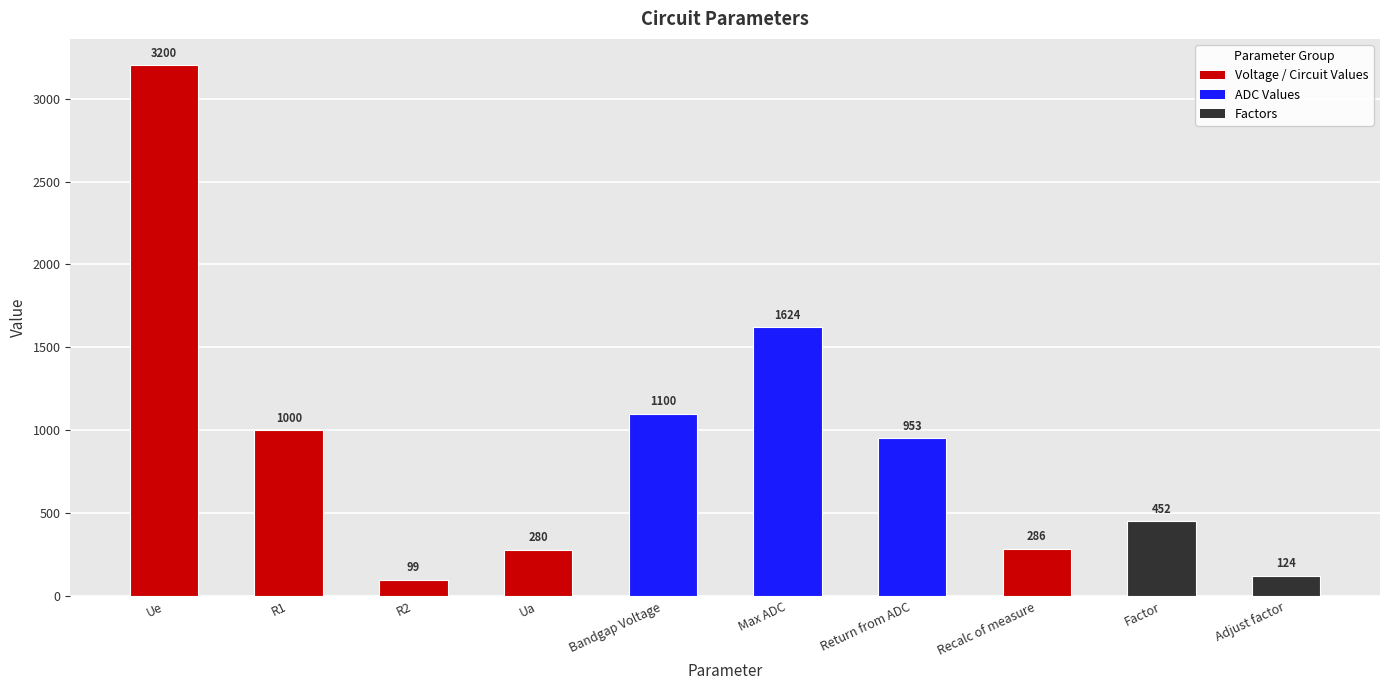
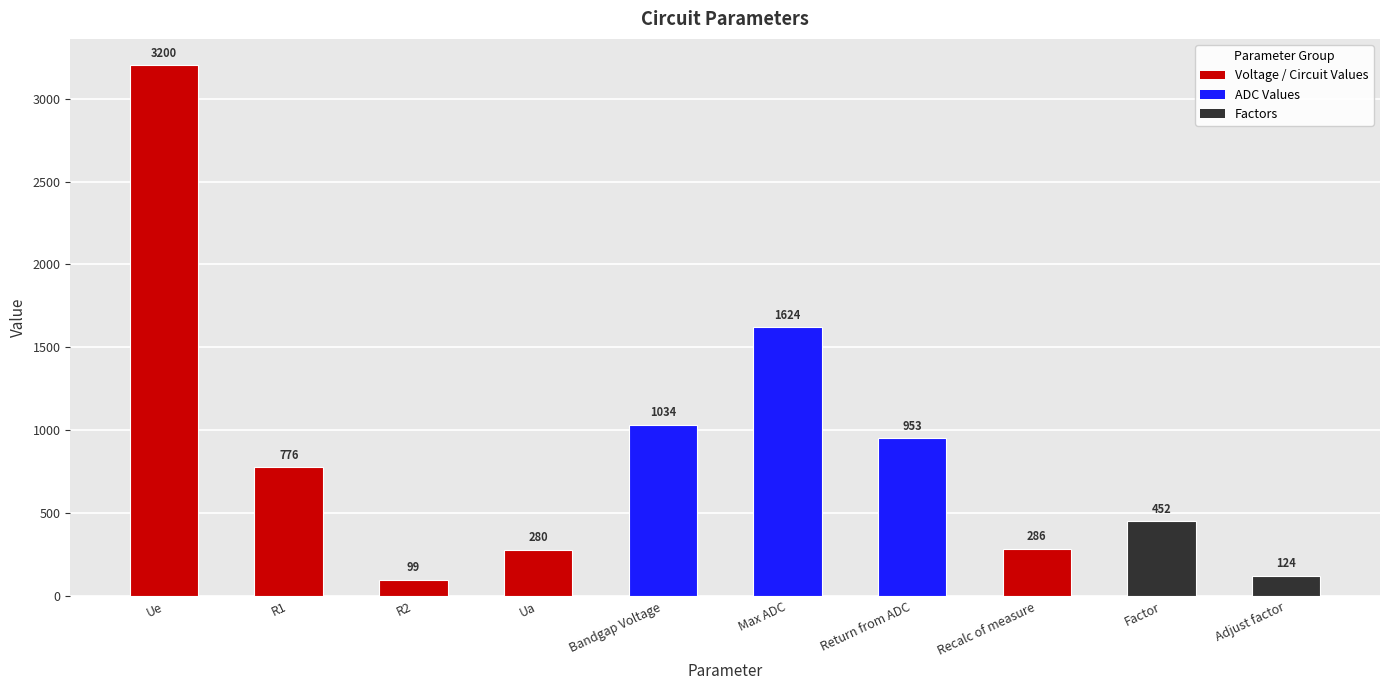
  {
    "Ue": 3200,
-   "R1": 1000,
+   "R1": 776,
    "R2": 99,
    "Ua": 280,
-   "Bandgap Voltage": 1100,
+   "Bandgap Voltage": 1034,
    "Max ADC": 1624,
    "Return from ADC": 953,
    "Recalc of measure": 286,
    "Factor": 452,
    "Adjust factor": 124
  }
